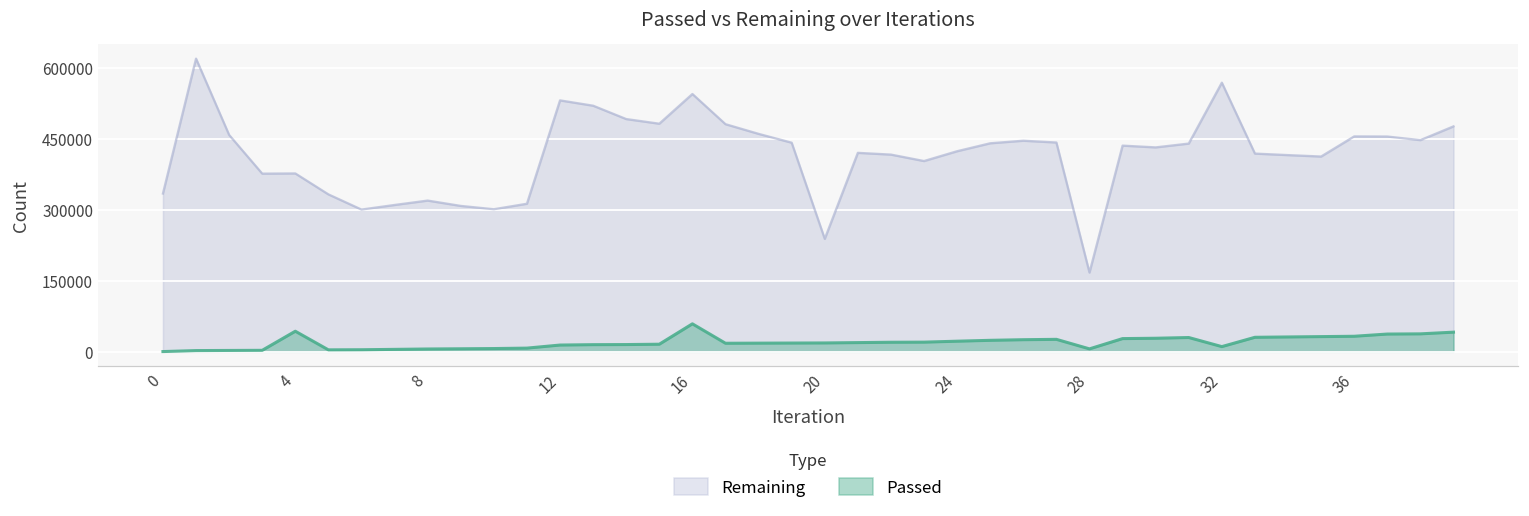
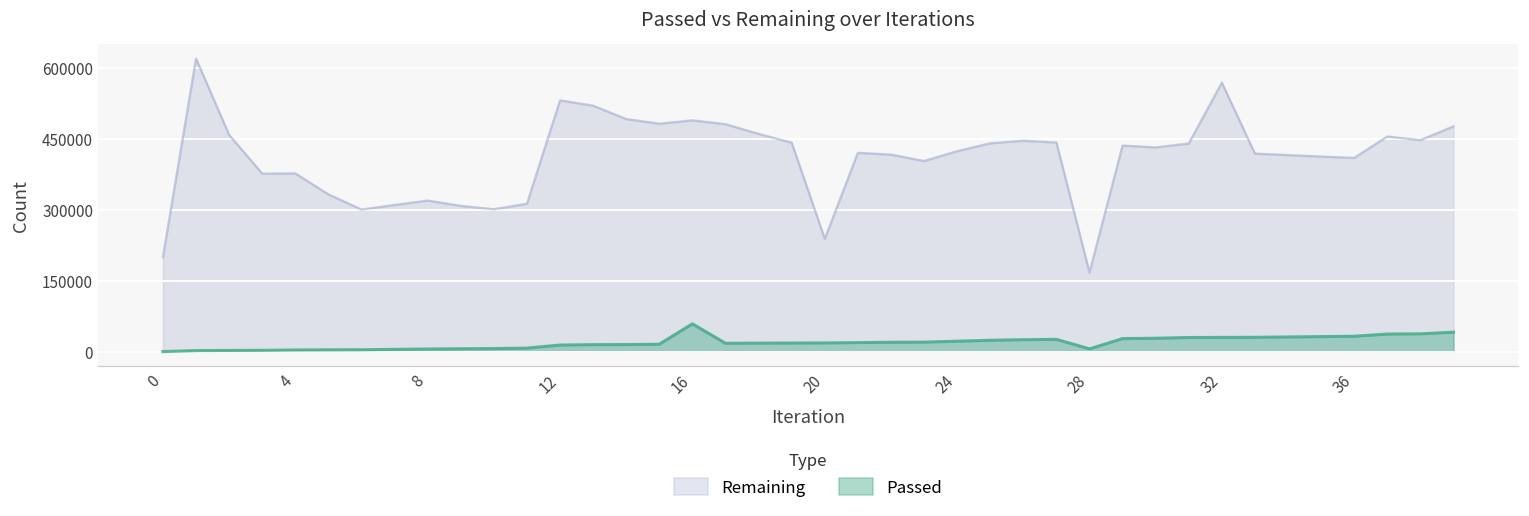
  {
    "Remaining": {
-     "0": 330000,
+     "0": 200000,
      "4": 380000,
      "8": 320000,
      "12": 530000,
-     "16": 540000,
+     "16": 490000,
      "20": 240000,
      "24": 420000,
      "28": 170000,
      "32": 570000,
-     "36": 460000
+     "36": 410000
    },
    "Passed": {
      "0": 0,
-     "4": 40000,
+     "4": 0,
      "8": 10000,
      "12": 10000,
      "16": 60000,
      "20": 20000,
      "24": 20000,
      "28": 10000,
-     "32": 10000,
+     "32": 30000,
      "36": 30000
    }
  }
